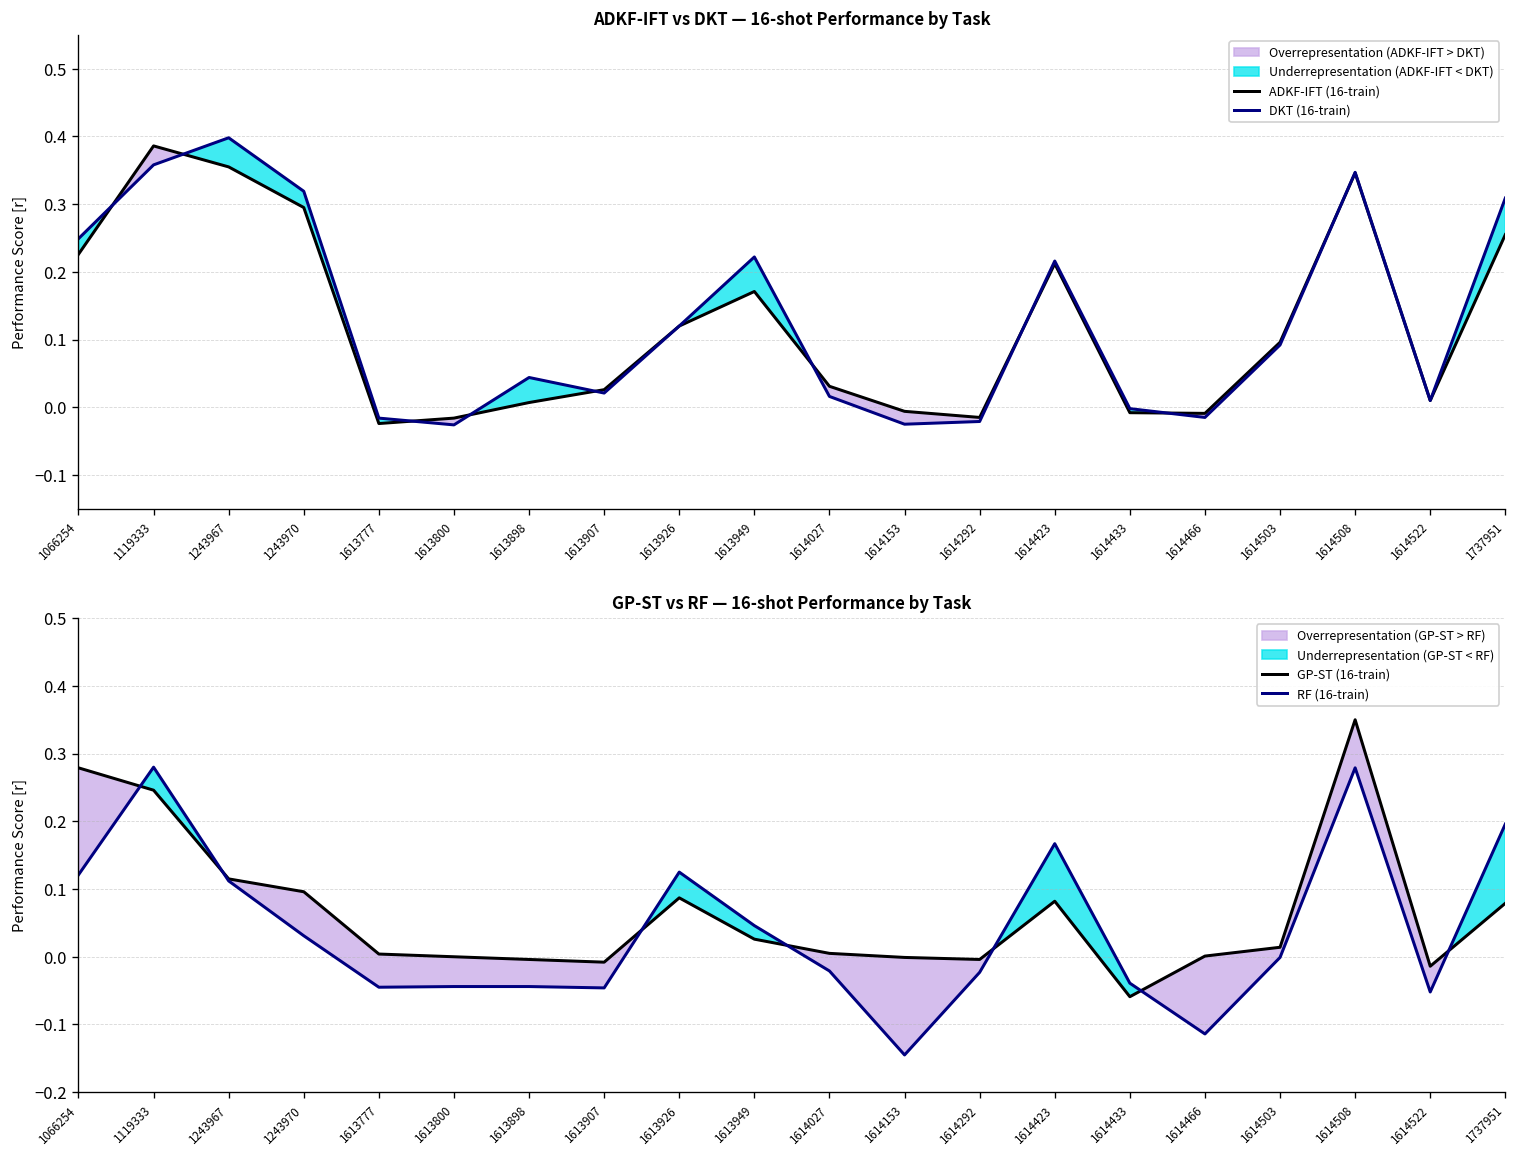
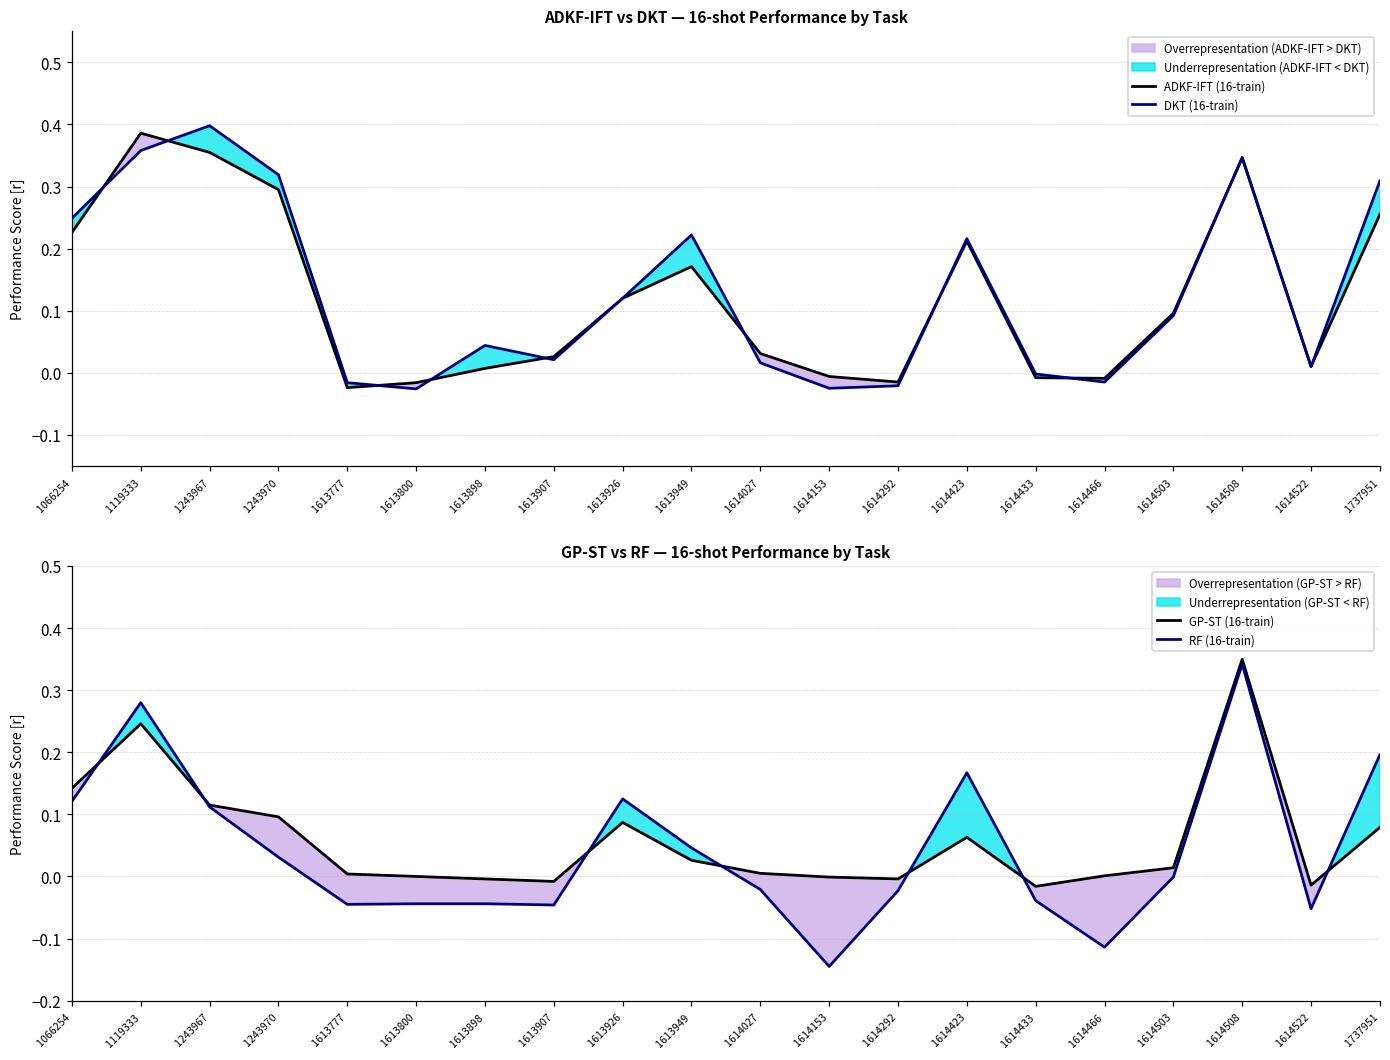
  {
    "ADKF-IFT vs DKT — 16-shot Performance by Task": {
      "ADKF-IFT (16-train)": {
        "1066254": 0.23,
        "1119333": 0.39,
        "1243967": 0.36,
        "1243970": 0.30,
        "1613777": -0.02,
        "1613800": -0.02,
        "1613898": 0.01,
        "1613907": 0.03,
        "1613949": 0.17,
        "1614027": 0.03,
        "1614153": -0.01,
        "1614292": -0.02,
        "1614433": -0.01,
        "1614466": -0.01,
        "1737951": 0.26
      },
      "DKT (16-train)": {
        "1066254": 0.25,
        "1119333": 0.36,
        "1243967": 0.40,
        "1243970": 0.32,
        "1613777": -0.02,
        "1613800": -0.03,
        "1613898": 0.04,
        "1613907": 0.02,
        "1613949": 0.22,
        "1614027": 0.02,
        "1614153": -0.03,
        "1614292": -0.02,
        "1614433": 0.00,
        "1614466": -0.02,
        "1737951": 0.31
      }
    },
    "GP-ST vs RF — 16-shot Performance by Task": {
      "GP-ST (16-train)": {
-       "1066254": 0.28,
+       "1066254": 0.14,
        "1119333": 0.25,
        "1243970": 0.10,
        "1613777": 0.00,
        "1613800": 0.00,
        "1613898": 0.00,
        "1613907": -0.01,
        "1613926": 0.09,
        "1613949": 0.03,
        "1614027": 0.01,
        "1614153": 0.00,
        "1614292": 0.00,
-       "1614423": 0.08,
-       "1614433": -0.06,
+       "1614423": 0.06,
+       "1614433": -0.02,
        "1614466": 0.00,
        "1614503": 0.01,
        "1614508": 0.35,
        "1614522": -0.01,
        "1737951": 0.08
      },
      "RF (16-train)": {
        "1066254": 0.12,
        "1119333": 0.28,
        "1243970": 0.03,
        "1613777": -0.05,
        "1613800": -0.04,
        "1613898": -0.04,
        "1613907": -0.05,
        "1613926": 0.13,
        "1613949": 0.05,
        "1614027": -0.02,
        "1614153": -0.15,
        "1614292": -0.02,
        "1614423": 0.17,
        "1614433": -0.04,
        "1614466": -0.11,
        "1614503": 0.00,
-       "1614508": 0.28,
+       "1614508": 0.34,
        "1614522": -0.05,
        "1737951": 0.20
      }
    }
  }
